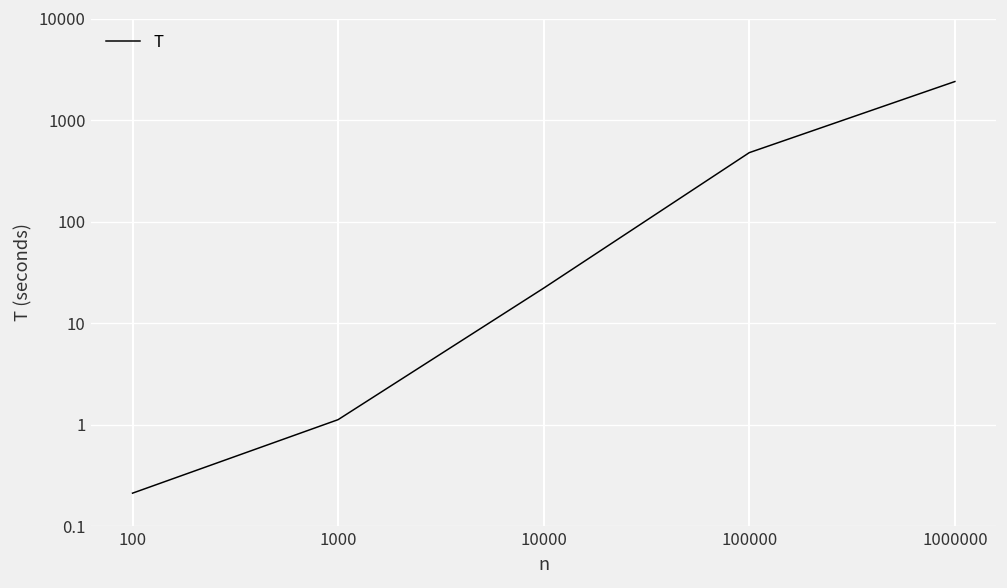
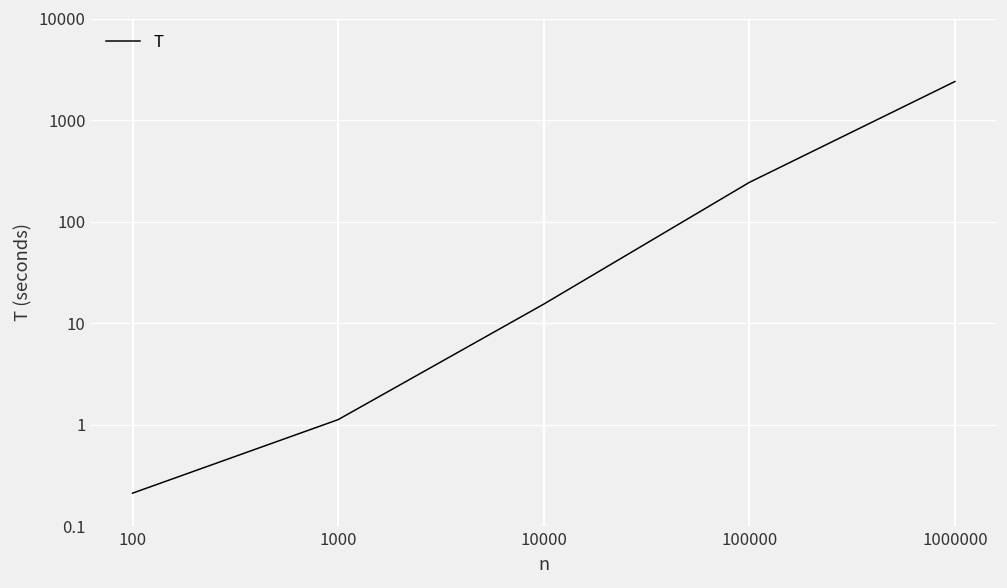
  {
    "100": 0.21,
    "1000": 1.1,
-   "10000": 22,
-   "100000": 500,
+   "10000": 15,
+   "100000": 240,
    "1000000": 2400
  }
